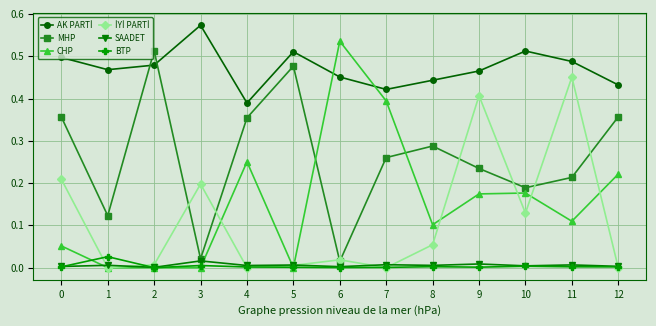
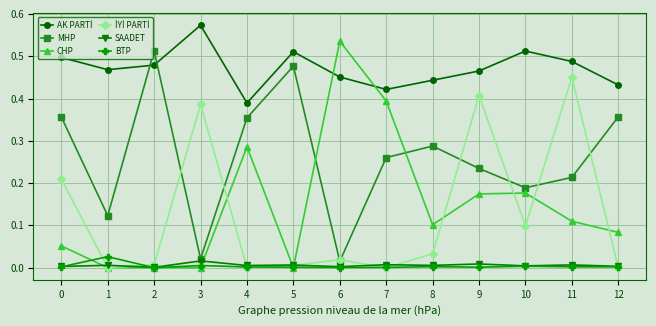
  {
    "CHP": {
      "0": 0.05,
-     "4": 0.25,
+     "4": 0.29,
      "6": 0.54,
      "7": 0.39,
      "8": 0.10,
      "9": 0.17,
      "10": 0.18,
      "11": 0.11,
-     "12": 0.22
+     "12": 0.08
    },
    "İYİ PARTİ": {
      "0": 0.21,
      "2": 0.01,
-     "3": 0.20,
-     "8": 0.05,
+     "3": 0.39,
+     "8": 0.03,
      "9": 0.41,
-     "10": 0.13,
+     "10": 0.10,
      "11": 0.45
    }
  }
